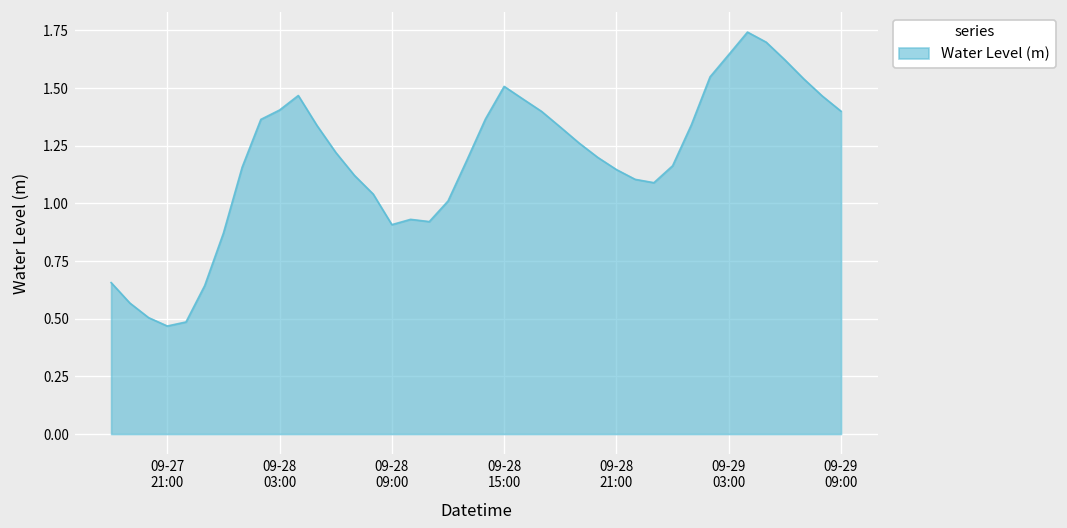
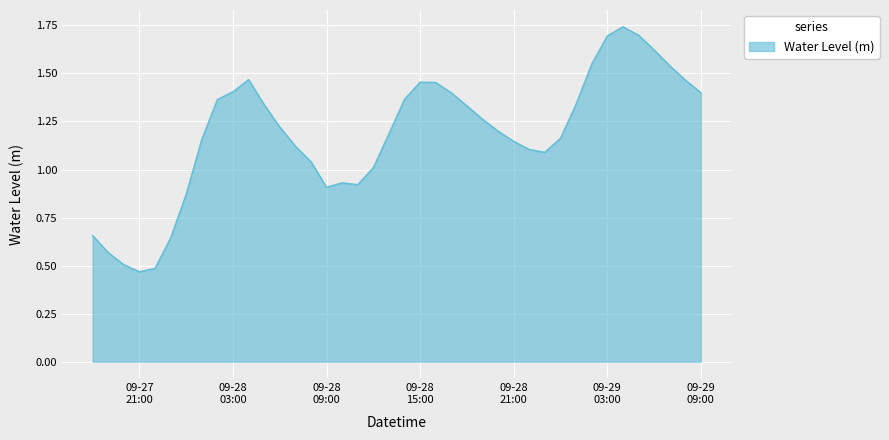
  {
    "09-27 21:00": 0.47,
    "09-28 03:00": 1.41,
    "09-28 09:00": 0.91,
-   "09-28 15:00": 1.51,
+   "09-28 15:00": 1.46,
    "09-28 21:00": 1.15,
-   "09-29 03:00": 1.65,
+   "09-29 03:00": 1.70,
    "09-29 09:00": 1.40
  }
